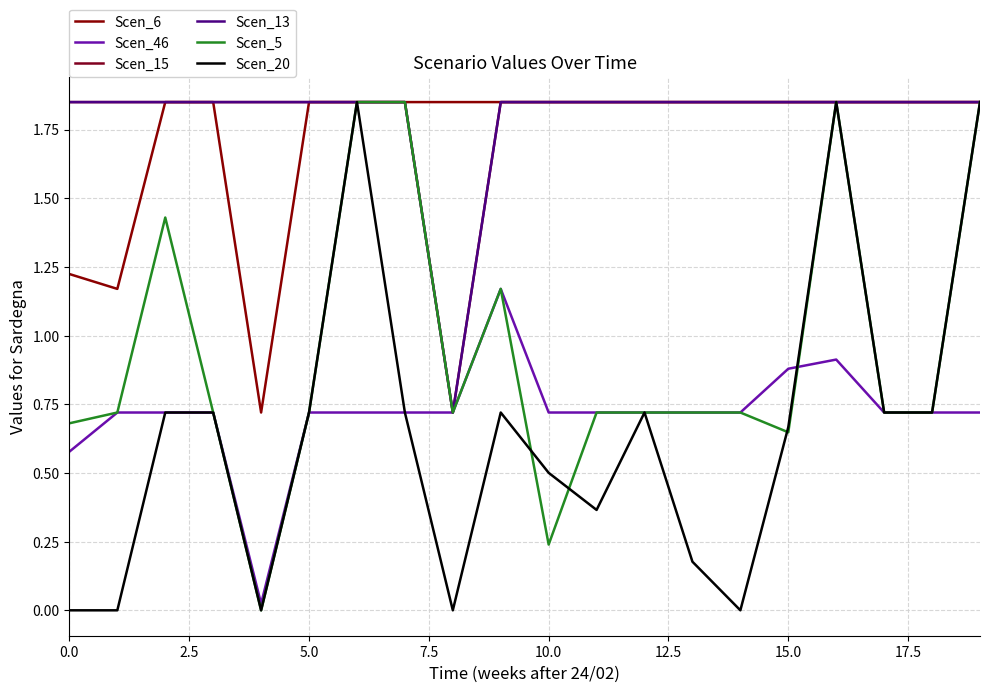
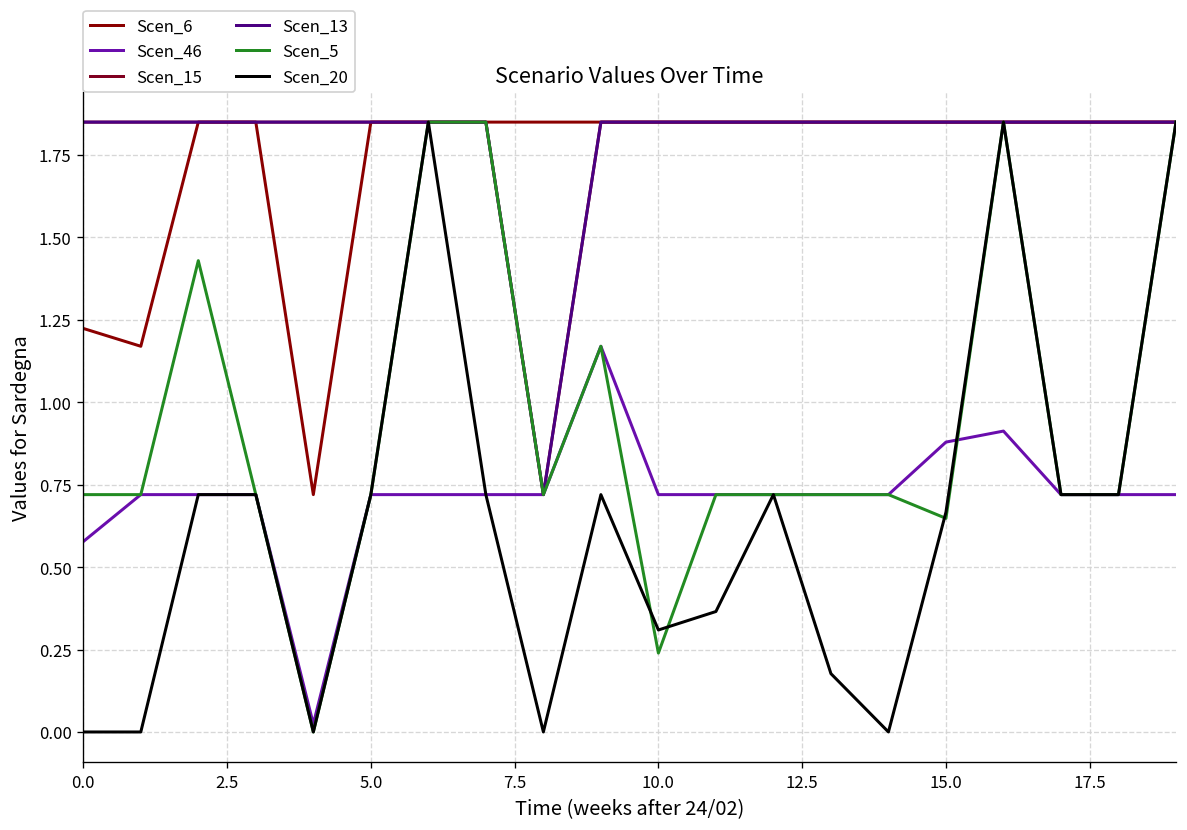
  {
    "Scen_6": {
      "0.0": 1.22
    },
    "Scen_5": {
-     "0.0": 0.68,
+     "0.0": 0.72,
      "10.0": 0.24,
      "15.0": 0.65
    },
    "Scen_20": {
      "0.0": 0.00,
-     "10.0": 0.50,
+     "10.0": 0.31,
      "15.0": 0.67
    }
  }
